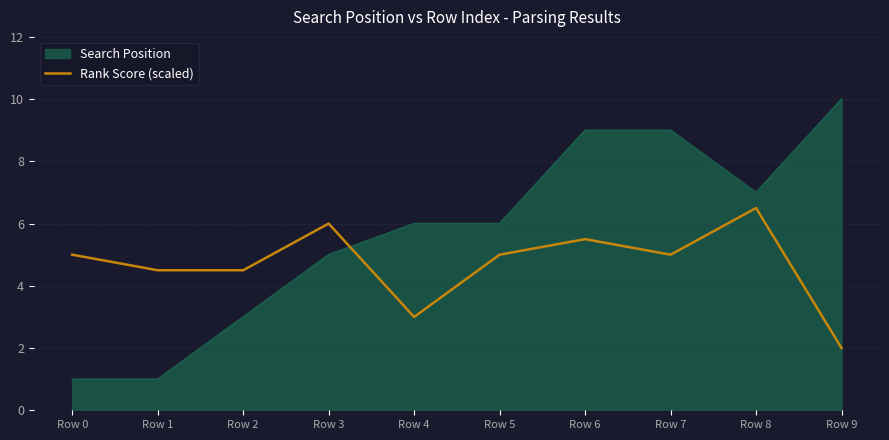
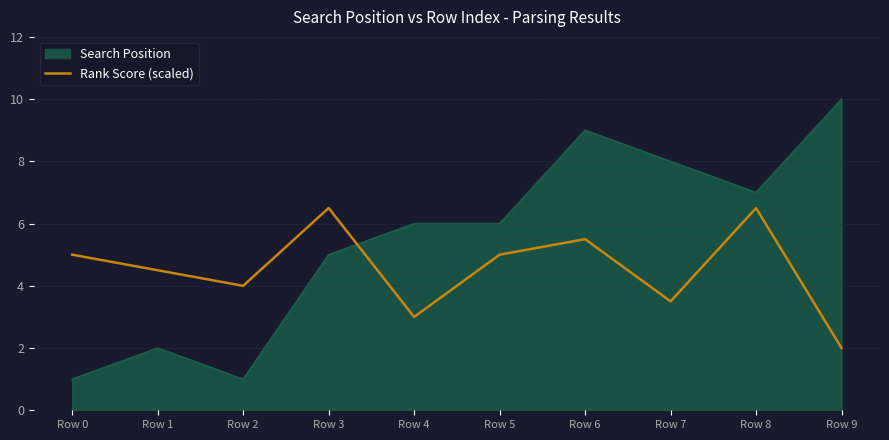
  {
    "Search Position": {
      "Row 0": 1,
-     "Row 1": 1,
-     "Row 2": 3,
+     "Row 1": 2,
+     "Row 2": 1,
      "Row 3": 5,
      "Row 4": 6,
      "Row 5": 6,
      "Row 6": 9,
-     "Row 7": 9,
+     "Row 7": 8,
      "Row 8": 7,
      "Row 9": 10
    },
    "Rank Score (scaled)": {
      "Row 0": 5.0,
      "Row 1": 4.5,
-     "Row 2": 4.5,
-     "Row 3": 6.0,
+     "Row 2": 4.0,
+     "Row 3": 6.5,
      "Row 4": 3.0,
      "Row 5": 5.0,
      "Row 6": 5.5,
-     "Row 7": 5.0,
+     "Row 7": 3.5,
      "Row 8": 6.5,
      "Row 9": 2.0
    }
  }
